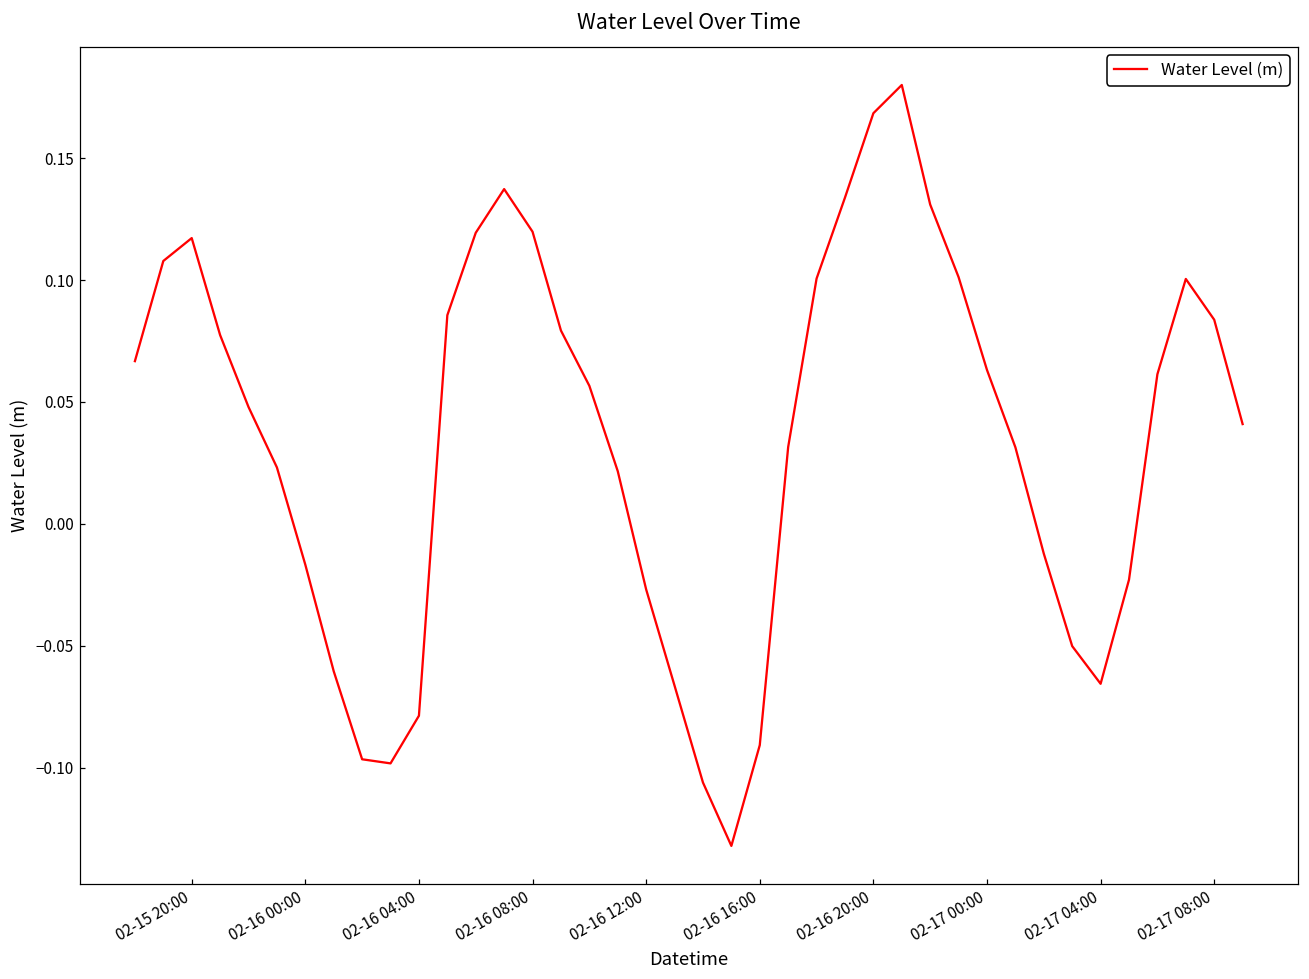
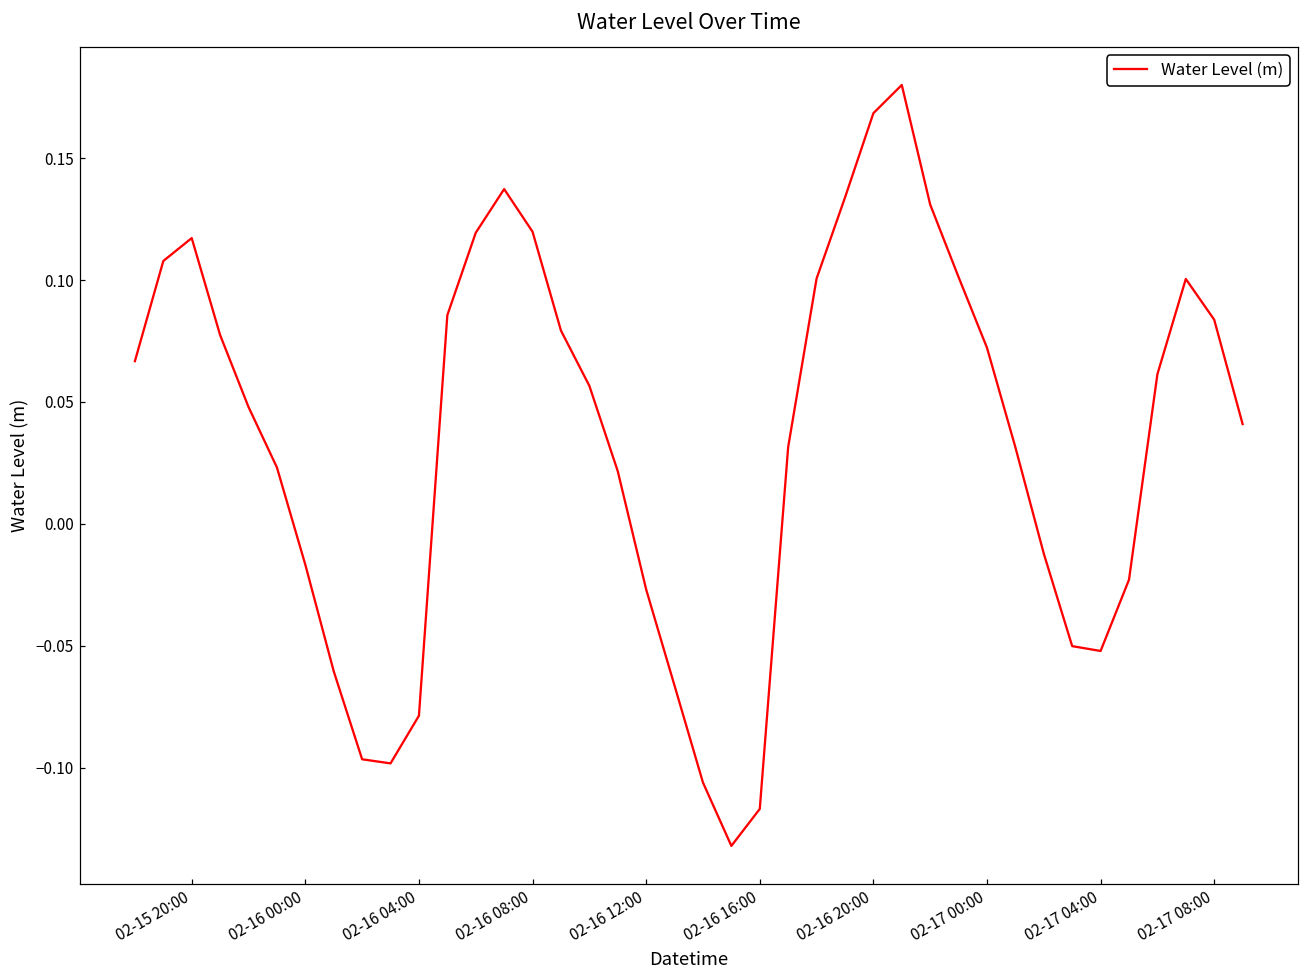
  {
    "02-15 20:00": 0.117,
    "02-16 00:00": -0.017,
    "02-16 04:00": -0.079,
    "02-16 08:00": 0.120,
    "02-16 12:00": -0.027,
-   "02-16 16:00": -0.091,
+   "02-16 16:00": -0.117,
    "02-16 20:00": 0.168,
-   "02-17 00:00": 0.063,
-   "02-17 04:00": -0.066,
+   "02-17 00:00": 0.072,
+   "02-17 04:00": -0.052,
    "02-17 08:00": 0.084
  }
